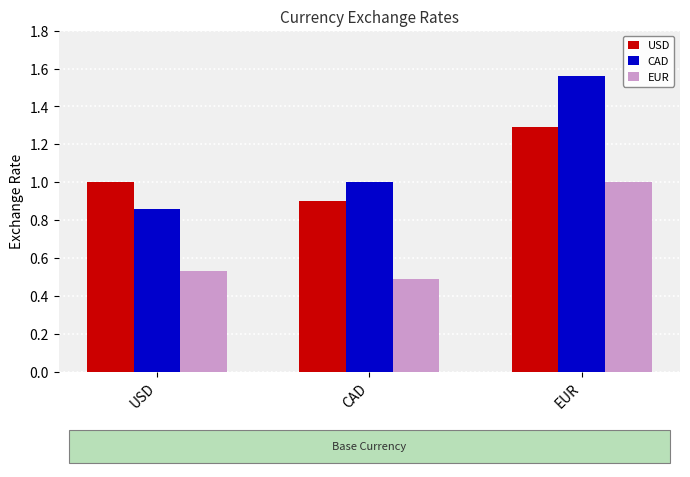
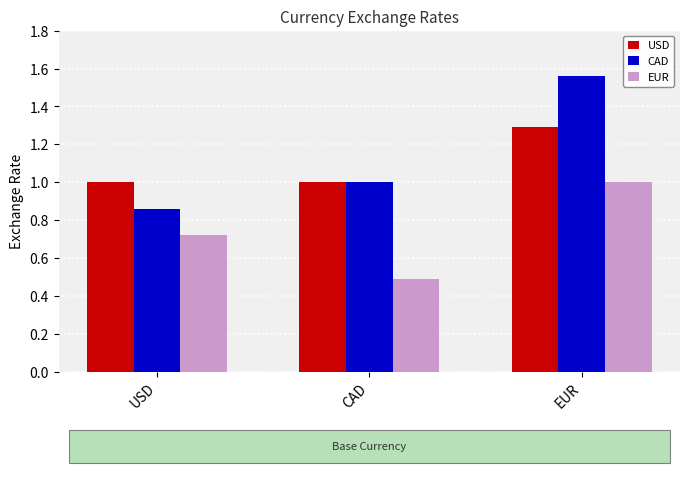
  {
    "USD": {
      "USD": 1.0,
-     "CAD": 0.9,
+     "CAD": 1.0,
      "EUR": 1.3
    },
    "CAD": {
      "USD": 0.86,
      "CAD": 1.00,
      "EUR": 1.56
    },
    "EUR": {
-     "USD": 0.53,
+     "USD": 0.72,
      "CAD": 0.49,
      "EUR": 1.00
    }
  }
